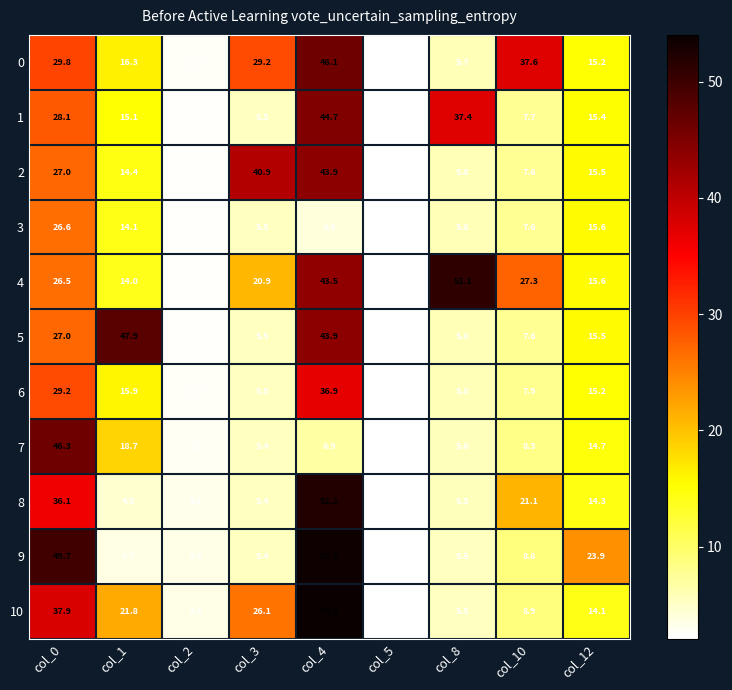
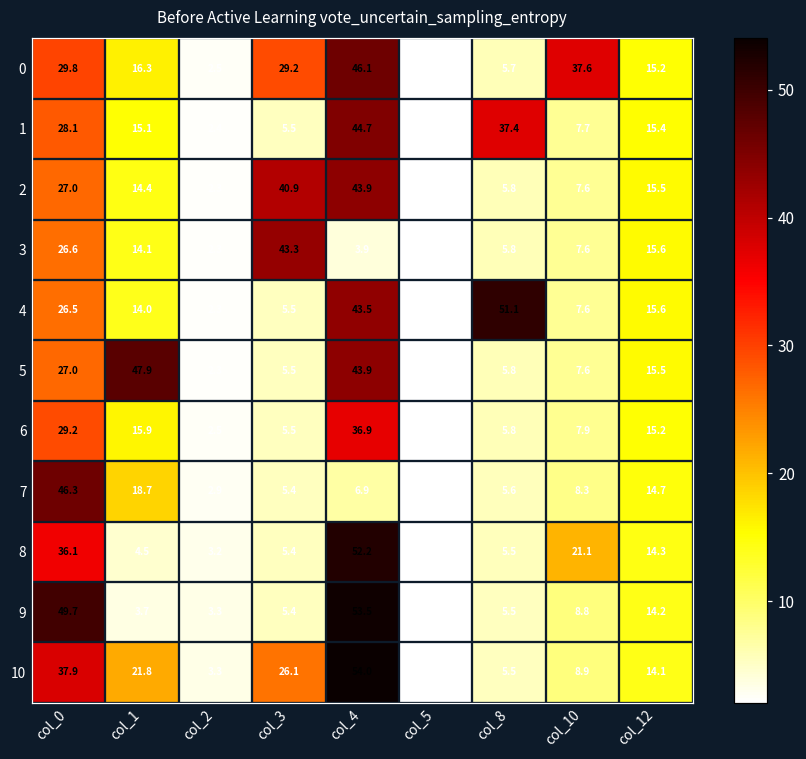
  {
    "0": {
      "col_0": 29.8,
      "col_1": 16.3,
      "col_3": 29.2,
      "col_4": 46.1,
      "col_8": 5.7,
      "col_10": 37.6,
      "col_12": 15.2
    },
    "1": {
      "col_0": 28.1,
      "col_1": 15.1,
      "col_3": 5.5,
      "col_4": 44.7,
      "col_8": 37.4,
      "col_10": 7.7,
      "col_12": 15.4
    },
    "2": {
      "col_0": 27.0,
      "col_1": 14.4,
      "col_3": 40.9,
      "col_4": 43.9,
      "col_8": 5.8,
      "col_10": 7.6,
      "col_12": 15.5
    },
    "3": {
      "col_0": 26.6,
      "col_1": 14.1,
-     "col_3": 5.5,
+     "col_3": 43.3,
      "col_8": 5.8,
      "col_10": 7.6,
      "col_12": 15.6
    },
    "4": {
      "col_0": 26.5,
      "col_1": 14.0,
-     "col_3": 20.9,
+     "col_3": 5.5,
      "col_4": 43.5,
-     "col_10": 27.3,
+     "col_10": 7.6,
      "col_12": 15.6
    },
    "5": {
      "col_0": 27.0,
      "col_1": 47.9,
      "col_3": 5.5,
      "col_4": 43.9,
      "col_8": 5.8,
      "col_10": 7.6,
      "col_12": 15.5
    },
    "6": {
      "col_0": 29.2,
      "col_1": 15.9,
      "col_3": 5.5,
      "col_4": 36.9,
      "col_8": 5.8,
      "col_10": 7.9,
      "col_12": 15.2
    },
    "7": {
      "col_0": 46.3,
      "col_1": 18.7,
      "col_3": 5.4,
      "col_4": 6.9,
      "col_8": 5.6,
      "col_10": 8.3,
      "col_12": 14.7
    },
    "8": {
      "col_0": 36.1,
      "col_1": 4.5,
      "col_3": 5.4,
      "col_8": 5.5,
      "col_10": 21.1,
      "col_12": 14.3
    },
    "9": {
      "col_0": 49.7,
      "col_3": 5.4,
      "col_8": 5.5,
      "col_10": 8.8,
-     "col_12": 23.9
+     "col_12": 14.2
    },
    "10": {
      "col_0": 37.9,
      "col_1": 21.8,
      "col_3": 26.1,
      "col_8": 5.5,
      "col_10": 8.9,
      "col_12": 14.1
    }
  }
